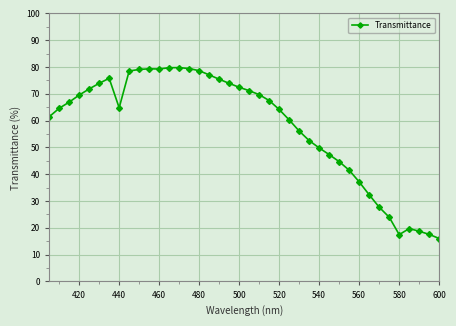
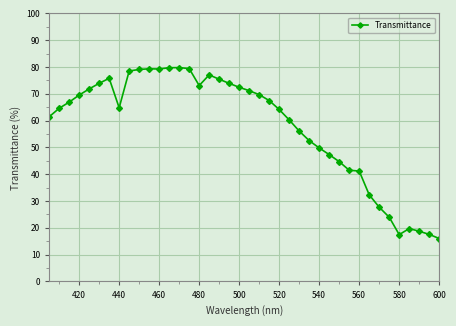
  {
    "420": 70,
    "440": 65,
    "460": 79,
-   "480": 79,
+   "480": 73,
    "500": 72,
    "520": 64,
    "540": 50,
-   "560": 37,
+   "560": 41,
    "580": 17,
    "600": 16
  }
